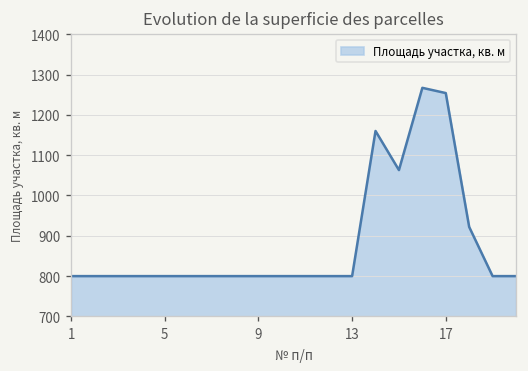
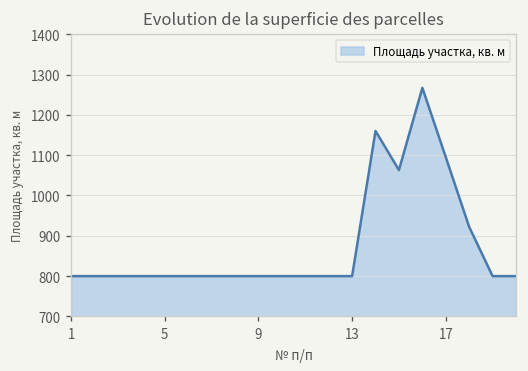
  {
    "1": 800,
    "5": 800,
    "9": 800,
    "13": 800,
-   "17": 1250
+   "17": 1100
  }
